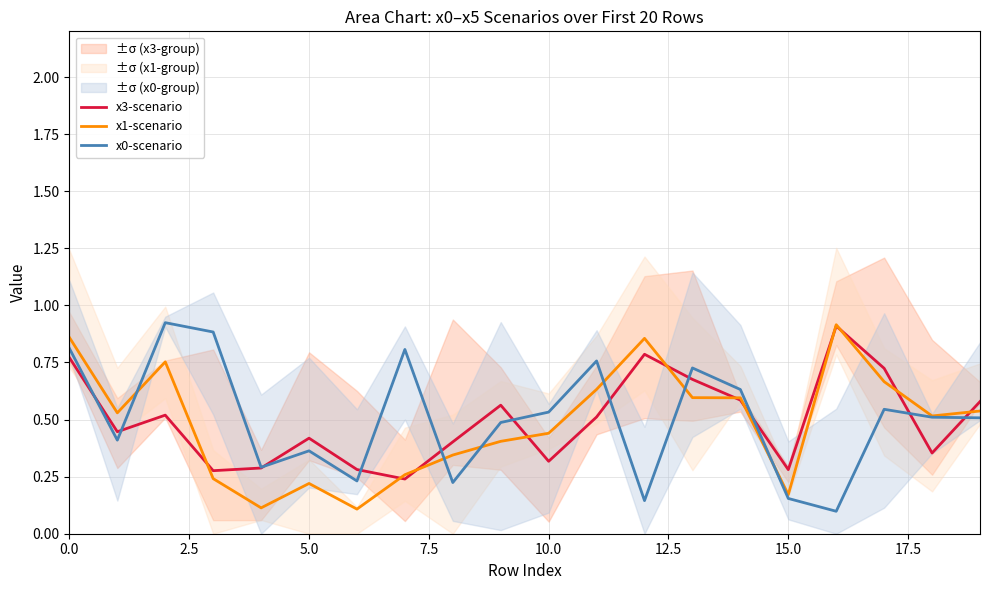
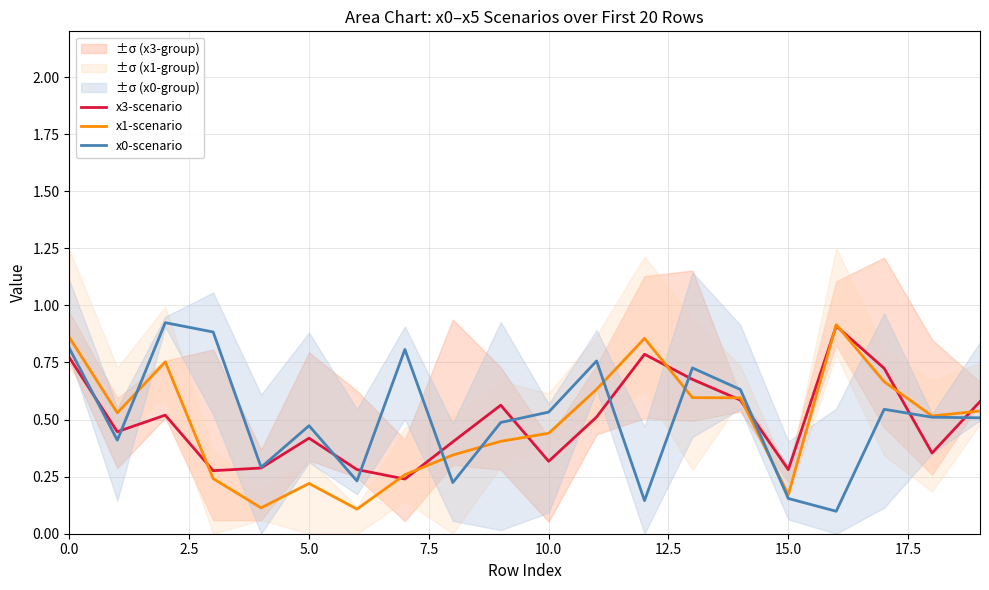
  {
    "x3-scenario": {
      "0.0": 0.77,
      "5.0": 0.42,
      "10.0": 0.32,
      "15.0": 0.28
    },
    "x1-scenario": {
      "0.0": 0.86,
      "5.0": 0.22,
      "10.0": 0.44,
      "15.0": 0.17
    },
    "x0-scenario": {
      "0.0": 0.81,
-     "5.0": 0.36,
+     "5.0": 0.47,
      "10.0": 0.53,
      "15.0": 0.15
    }
  }
